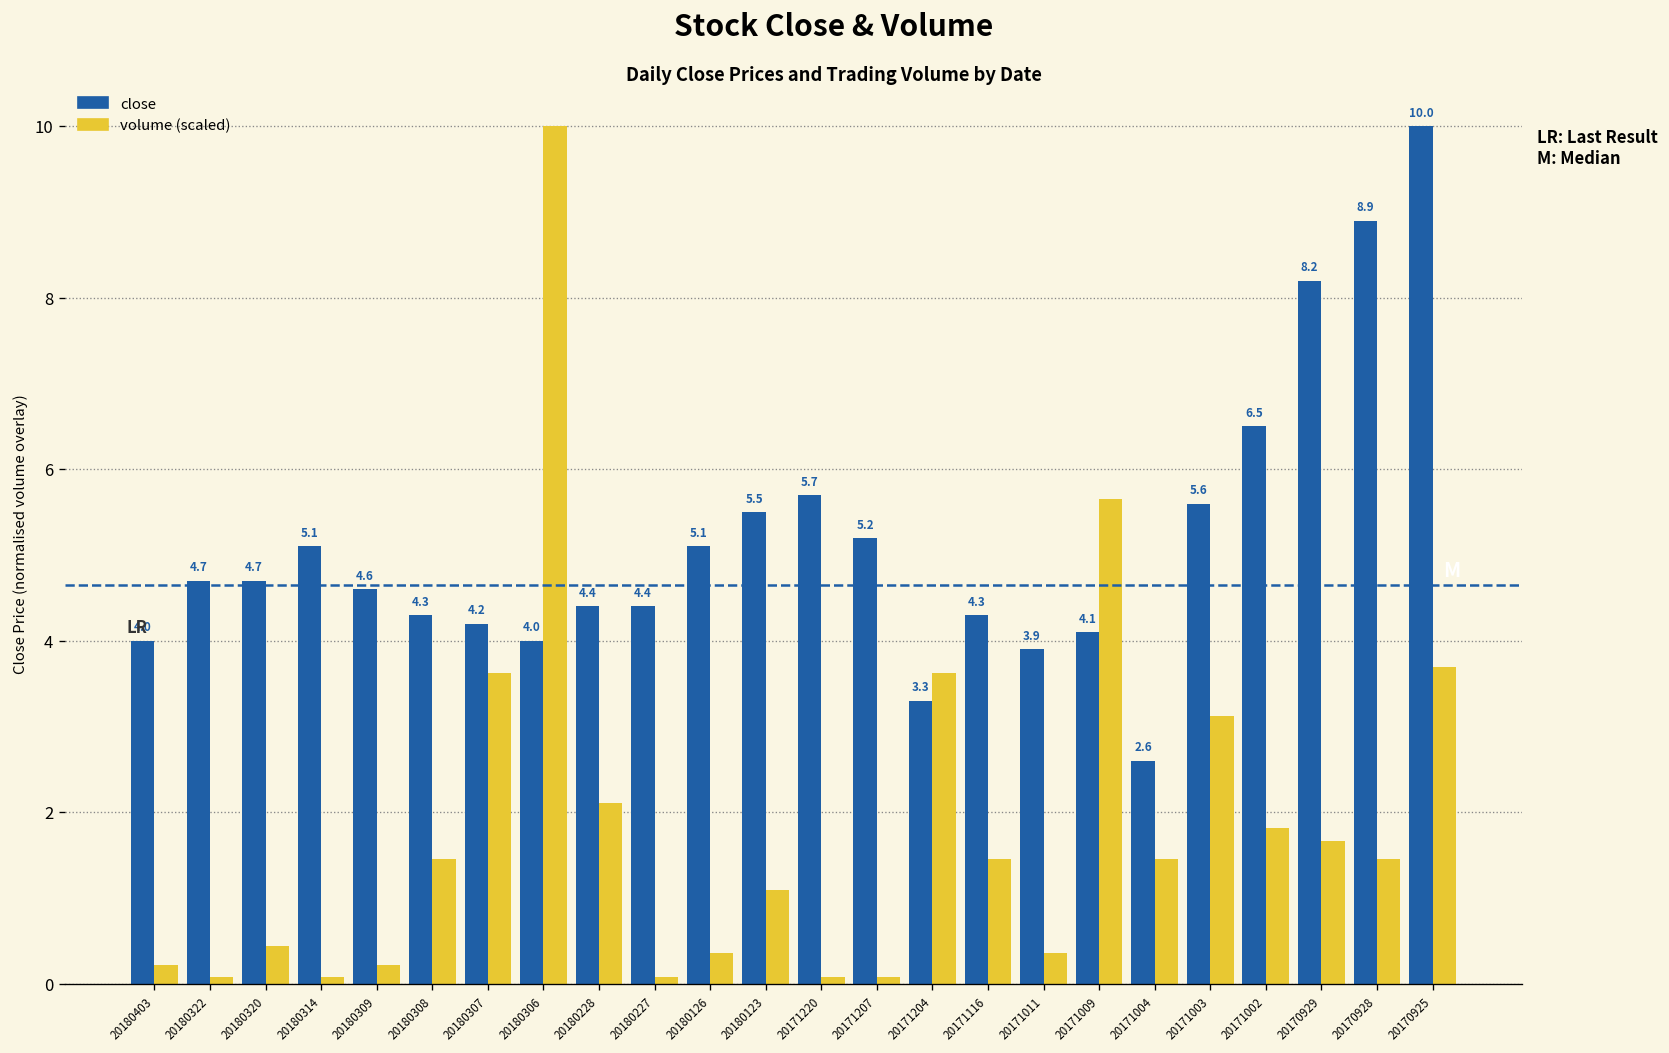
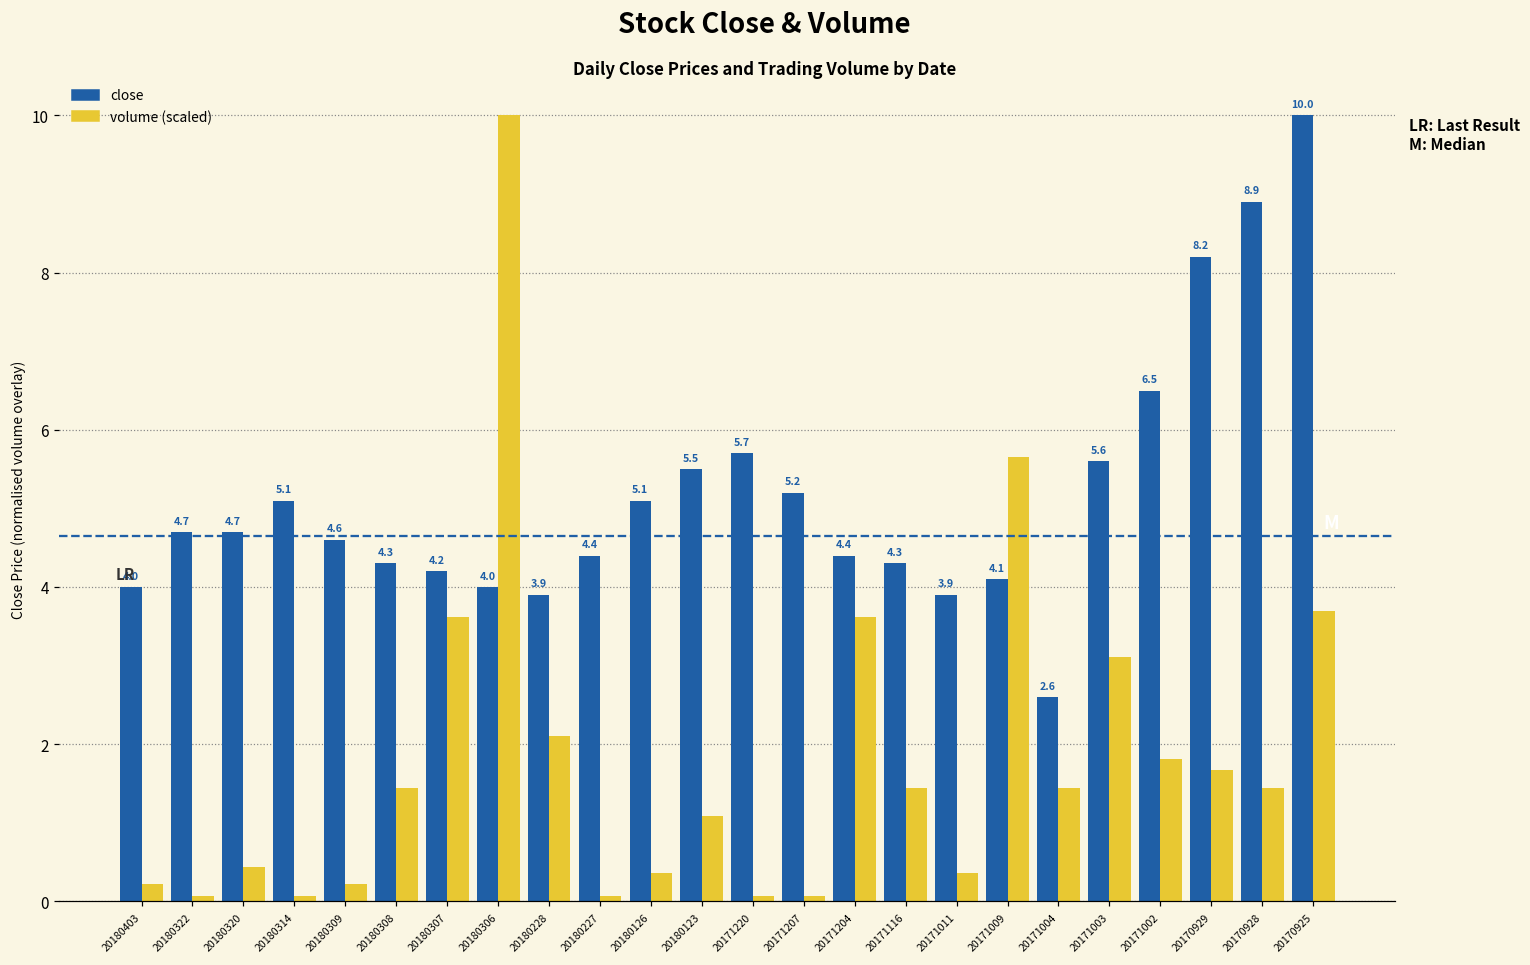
  {
    "close": {
      "20180322": 4.7,
      "20180320": 4.7,
      "20180314": 5.1,
      "20180309": 4.6,
      "20180308": 4.3,
      "20180307": 4.2,
      "20180306": 4.0,
-     "20180228": 4.4,
+     "20180228": 3.9,
      "20180227": 4.4,
      "20180126": 5.1,
      "20180123": 5.5,
      "20171220": 5.7,
      "20171207": 5.2,
-     "20171204": 3.3,
+     "20171204": 4.4,
      "20171116": 4.3,
      "20171011": 3.9,
      "20171009": 4.1,
      "20171004": 2.6,
      "20171003": 5.6,
      "20171002": 6.5,
      "20170929": 8.2,
      "20170928": 8.9,
      "20170925": 10.0
    }
  }
